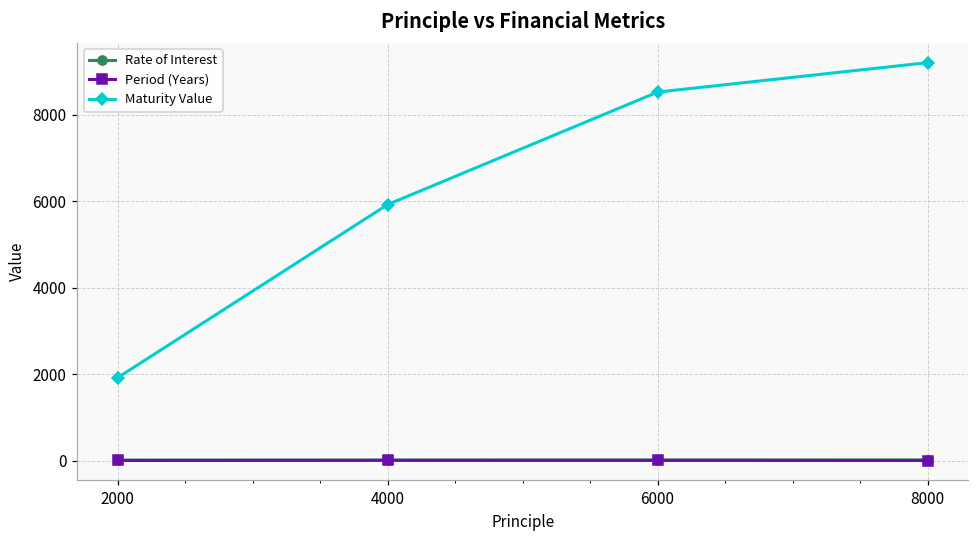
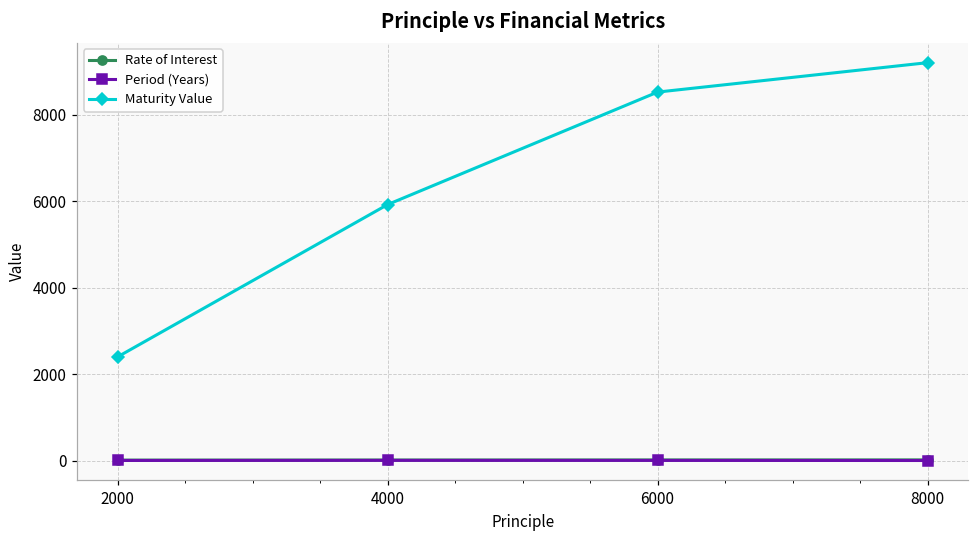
  {
    "Maturity Value": {
-     "2000": 1900,
+     "2000": 2400,
      "4000": 5900,
      "6000": 8500,
      "8000": 9200
    }
  }
